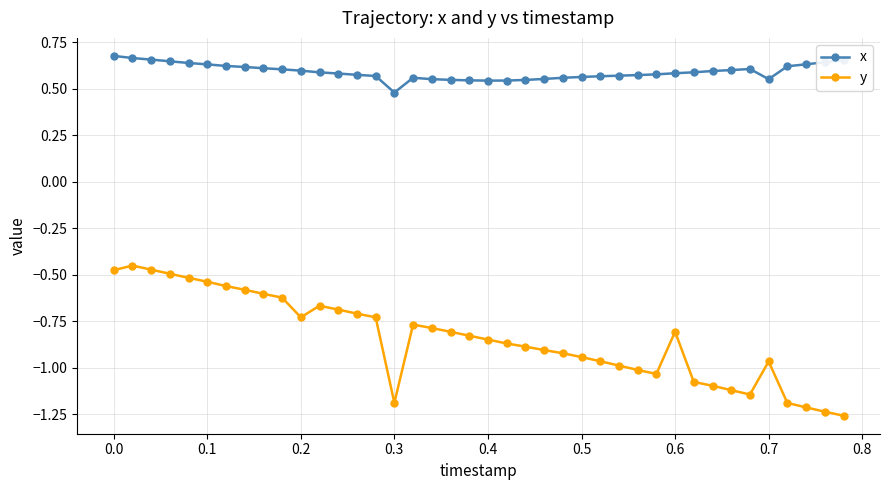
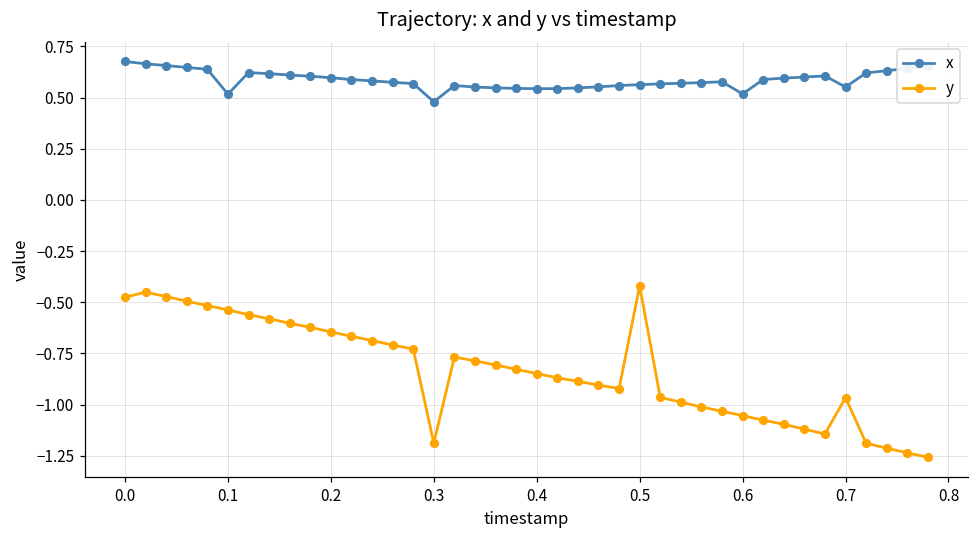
  {
    "x": {
      "0.0": 0.68,
-     "0.1": 0.63,
+     "0.1": 0.52,
      "0.2": 0.60,
      "0.3": 0.48,
      "0.4": 0.54,
      "0.5": 0.56,
-     "0.6": 0.58,
+     "0.6": 0.52,
      "0.7": 0.55
    },
    "y": {
      "0.0": -0.48,
      "0.1": -0.54,
-     "0.2": -0.73,
+     "0.2": -0.64,
      "0.3": -1.19,
      "0.4": -0.85,
-     "0.5": -0.94,
-     "0.6": -0.81,
+     "0.5": -0.42,
+     "0.6": -1.05,
      "0.7": -0.97
    }
  }
